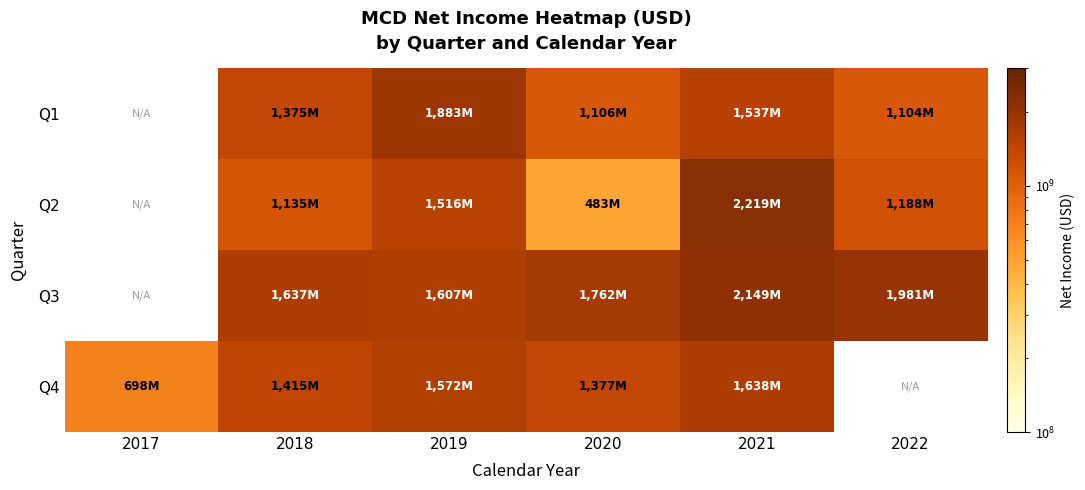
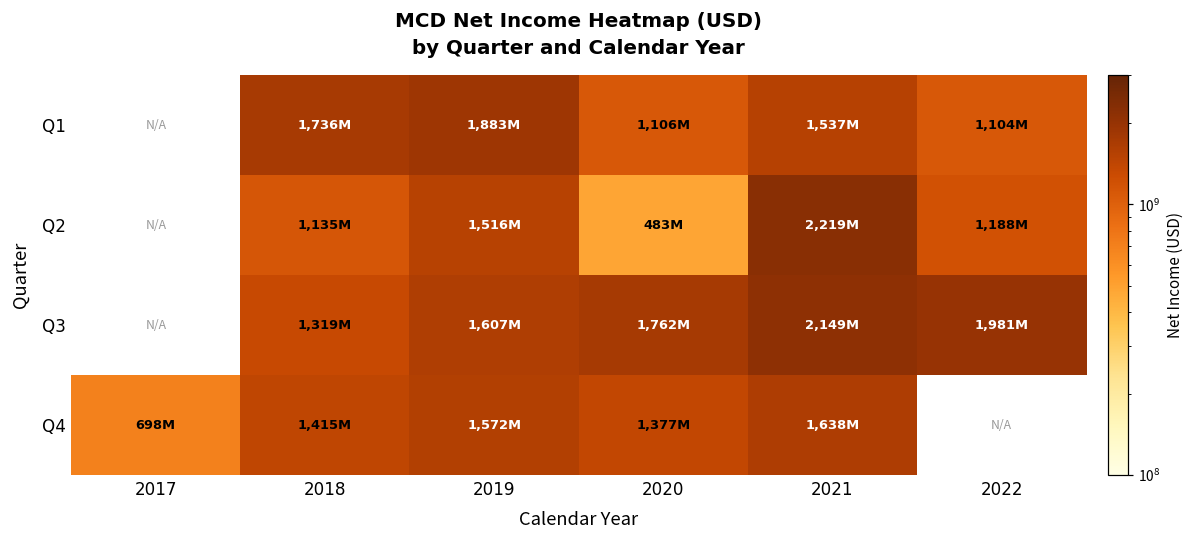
  {
    "Q1": {
-     "2018": "1,375M",
+     "2018": "1,736M",
      "2019": "1,883M",
      "2020": "1,106M",
      "2021": "1,537M",
      "2022": "1,104M"
    },
    "Q2": {
      "2018": "1,135M",
      "2019": "1,516M",
      "2020": "483M",
      "2021": "2,219M",
      "2022": "1,188M"
    },
    "Q3": {
-     "2018": "1,637M",
+     "2018": "1,319M",
      "2019": "1,607M",
      "2020": "1,762M",
      "2021": "2,149M",
      "2022": "1,981M"
    },
    "Q4": {
      "2017": "698M",
      "2018": "1,415M",
      "2019": "1,572M",
      "2020": "1,377M",
      "2021": "1,638M"
    }
  }
